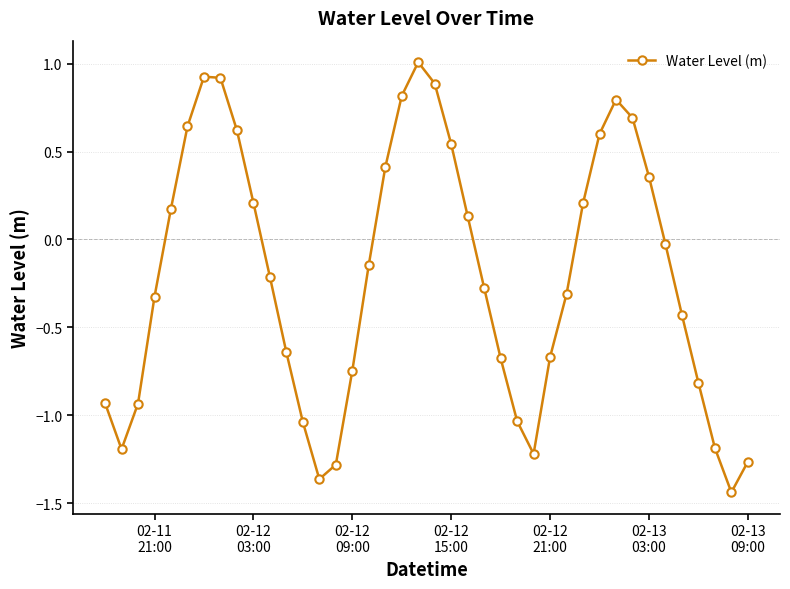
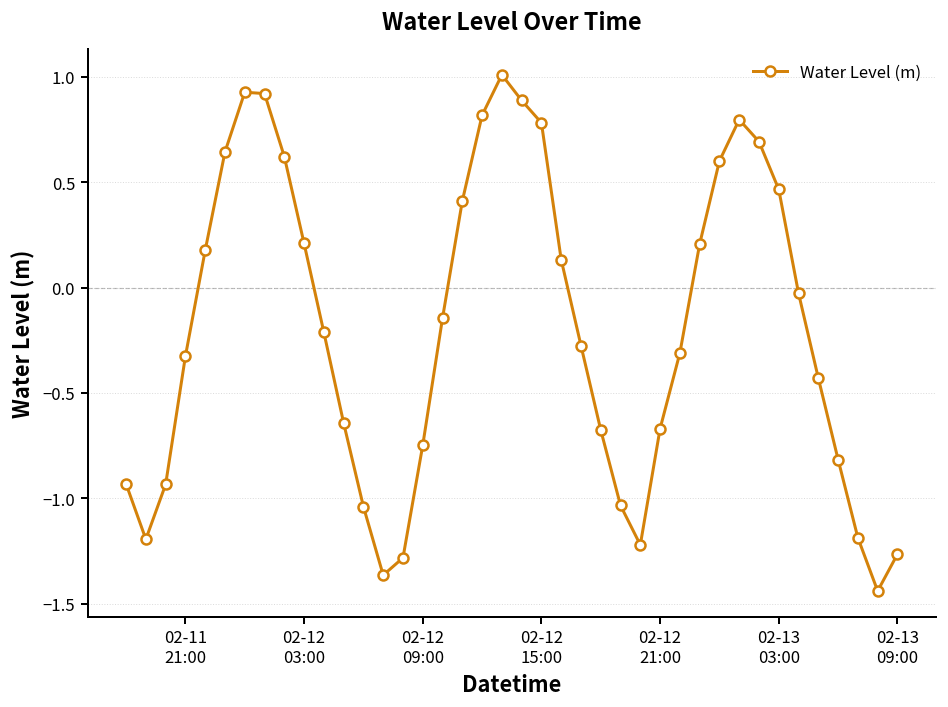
  {
    "02-11 21:00": -0.33,
    "02-12 03:00": 0.21,
    "02-12 09:00": -0.75,
-   "02-12 15:00": 0.54,
+   "02-12 15:00": 0.78,
    "02-12 21:00": -0.67,
-   "02-13 03:00": 0.36,
+   "02-13 03:00": 0.47,
    "02-13 09:00": -1.26
  }
